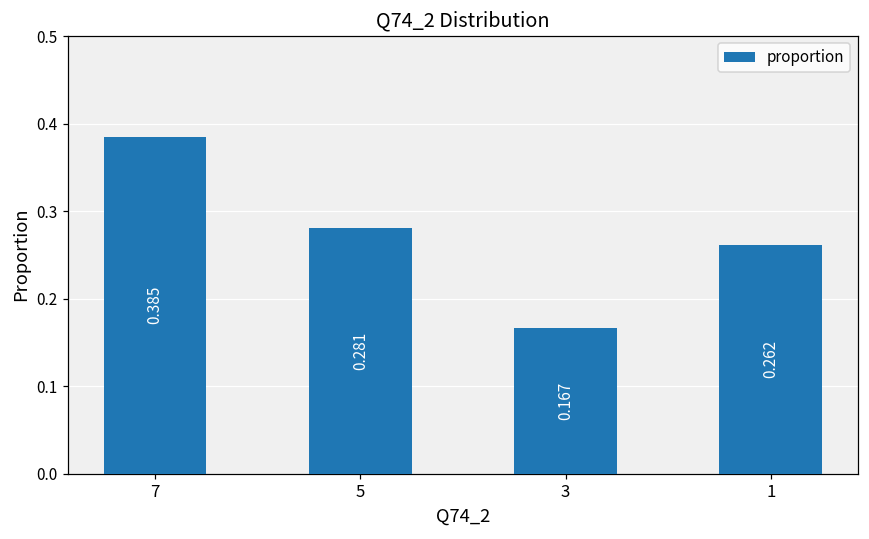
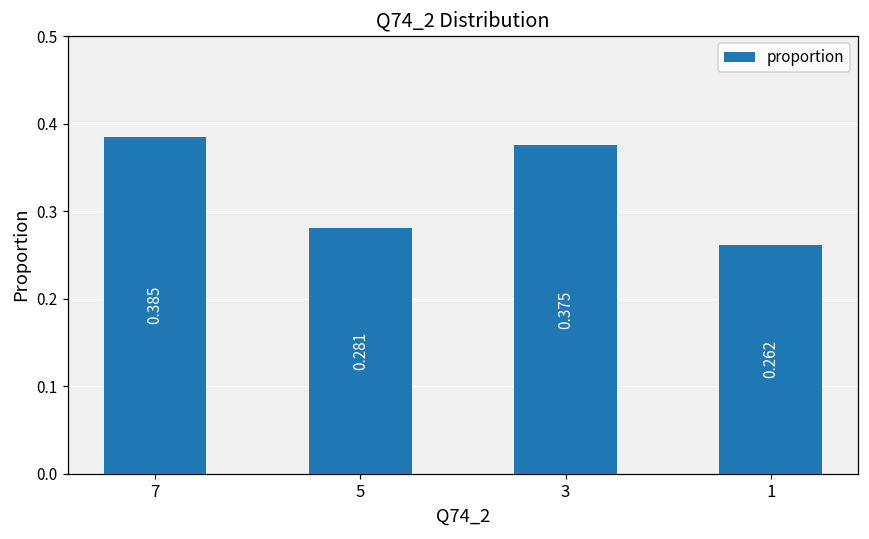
  {
    "7": 0.385,
    "5": 0.281,
-   "3": 0.167,
+   "3": 0.375,
    "1": 0.262
  }
